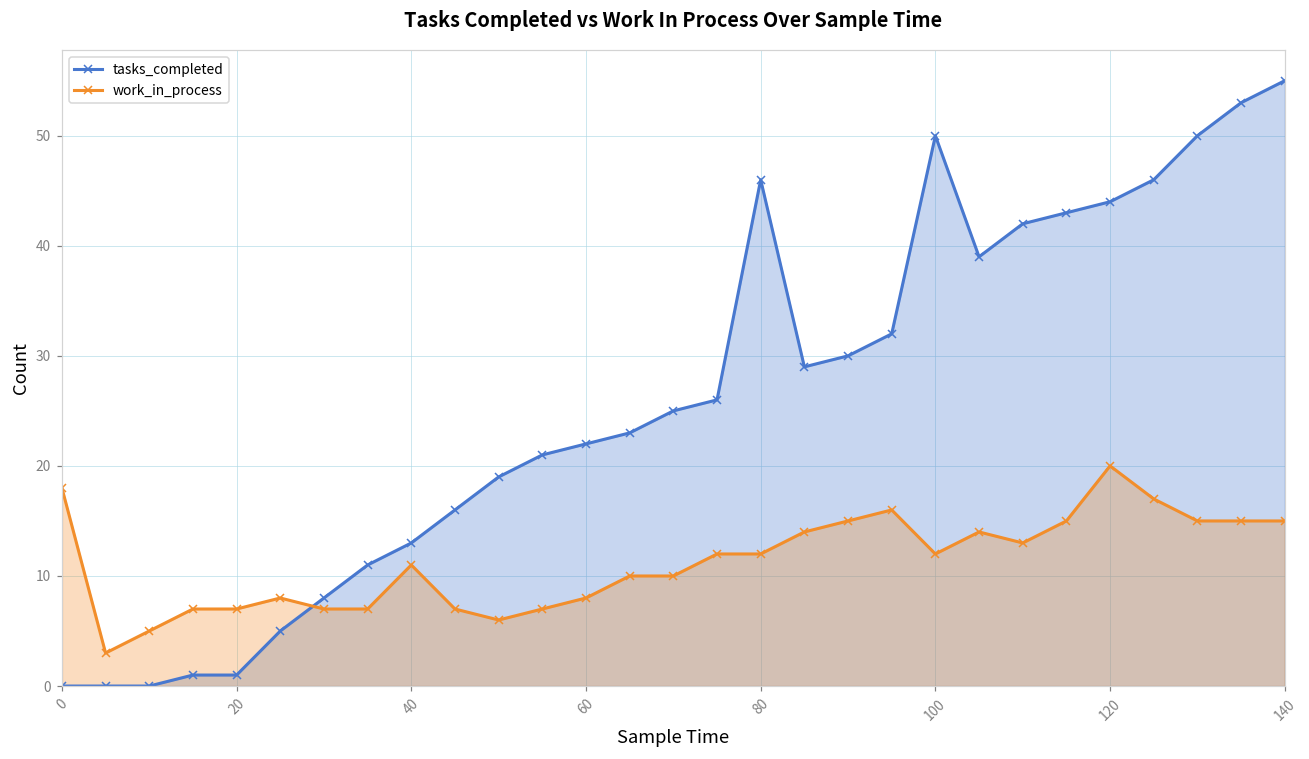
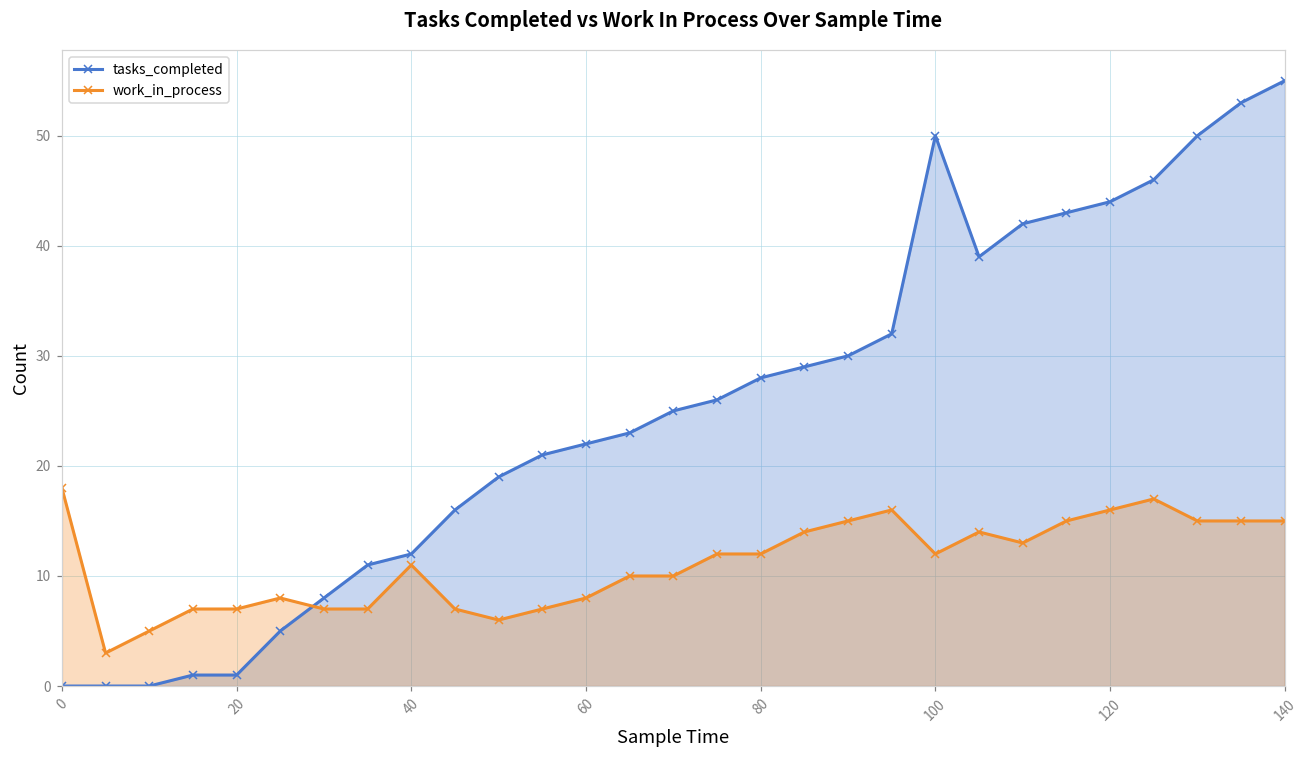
  {
    "tasks_completed": {
      "0": 0,
      "20": 1,
-     "40": 13,
+     "40": 12,
      "60": 22,
-     "80": 46,
+     "80": 28,
      "100": 50,
      "120": 44,
      "140": 55
    },
    "work_in_process": {
      "0": 18,
      "20": 7,
      "40": 11,
      "60": 8,
      "80": 12,
      "100": 12,
-     "120": 20,
+     "120": 16,
      "140": 15
    }
  }
